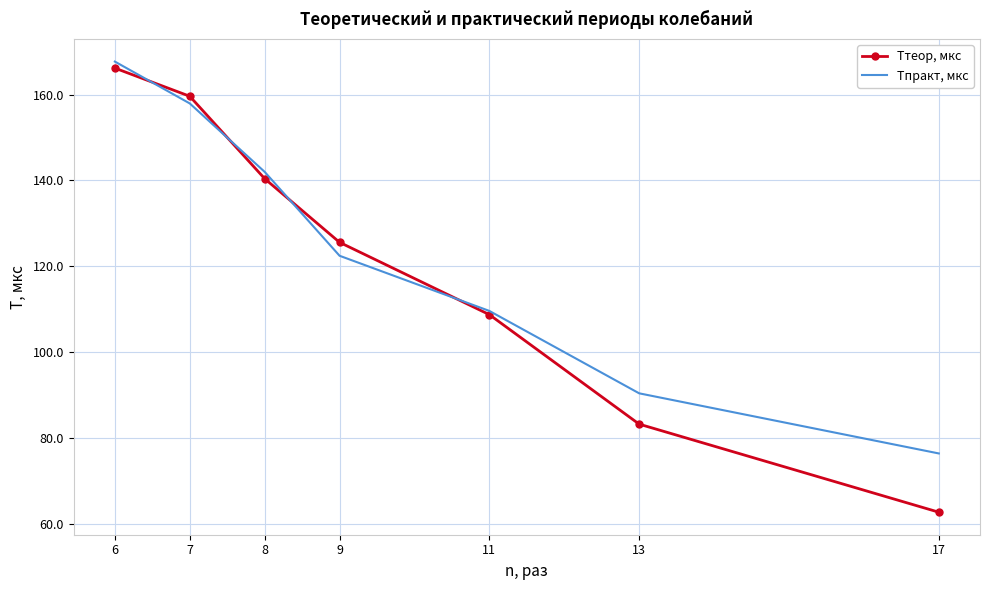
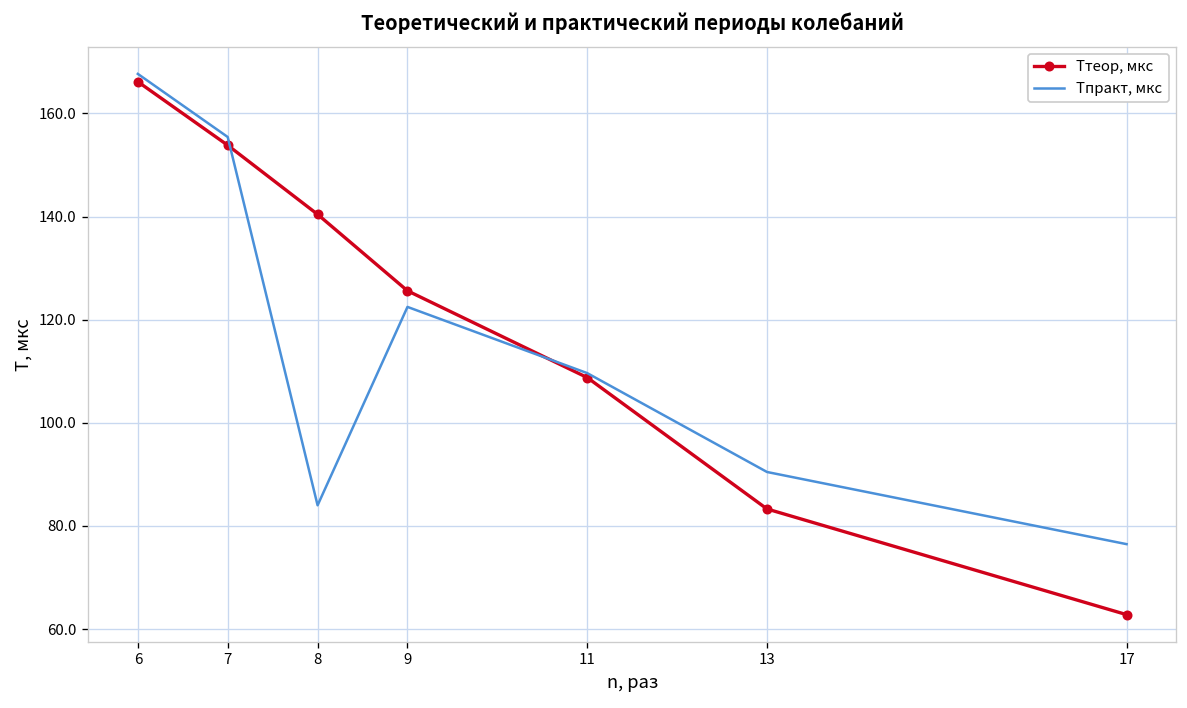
  {
    "Tтеор, мкс": {
      "6": 166,
-     "7": 160,
+     "7": 154,
      "8": 140,
      "9": 126,
      "11": 109,
      "13": 83,
      "17": 63
    },
    "Tпракт, мкс": {
      "6": 168,
-     "7": 158,
-     "8": 142,
+     "7": 155,
+     "8": 84,
      "9": 122,
      "11": 110,
      "13": 90,
      "17": 76
    }
  }
